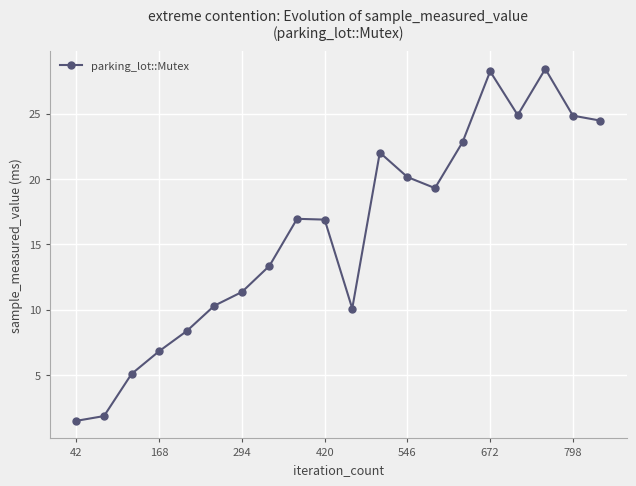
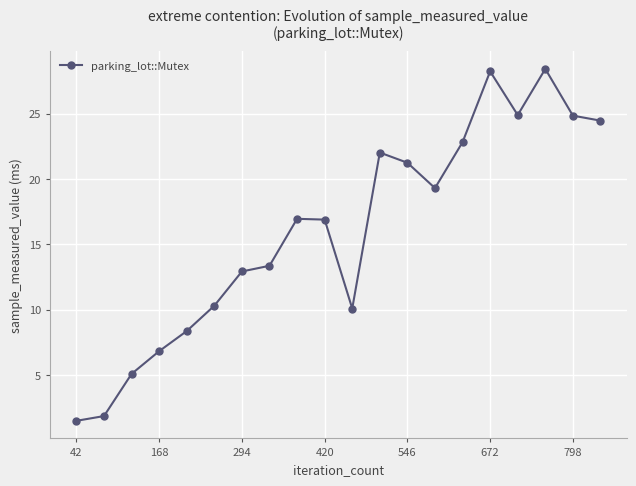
  {
    "42": 1.5,
    "168": 6.8,
-   "294": 11.4,
+   "294": 12.9,
    "420": 16.9,
-   "546": 20.1,
+   "546": 21.2,
    "672": 28.2,
    "798": 24.8
  }
